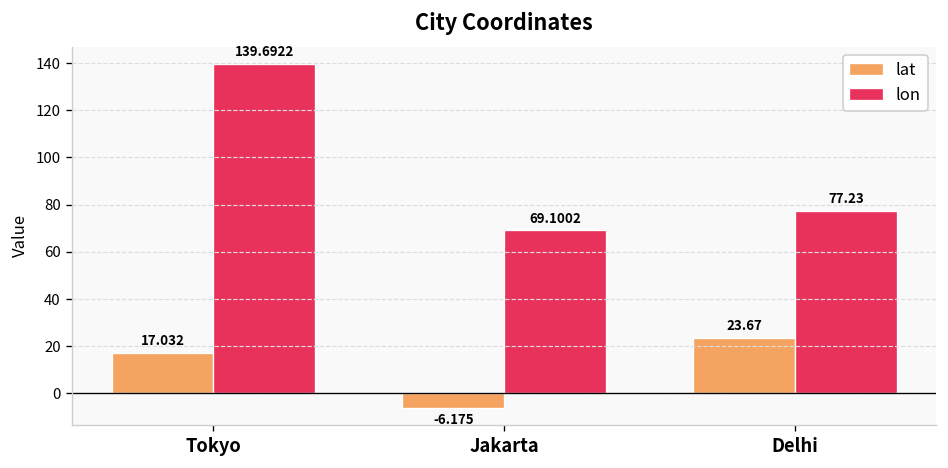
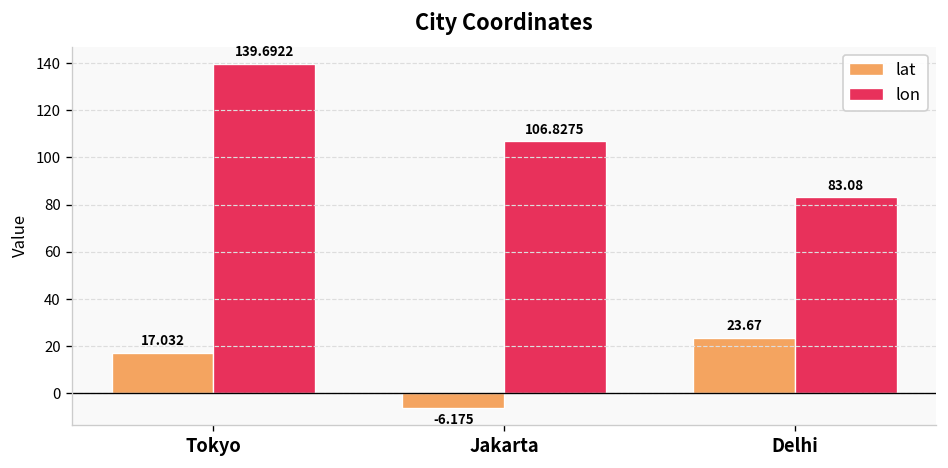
  {
    "lat": {
      "Tokyo": 17.032,
      "Jakarta": -6.175,
      "Delhi": 23.67
    },
    "lon": {
      "Tokyo": 139.6922,
-     "Jakarta": 69.1002,
-     "Delhi": 77.23
+     "Jakarta": 106.8275,
+     "Delhi": 83.08
    }
  }
